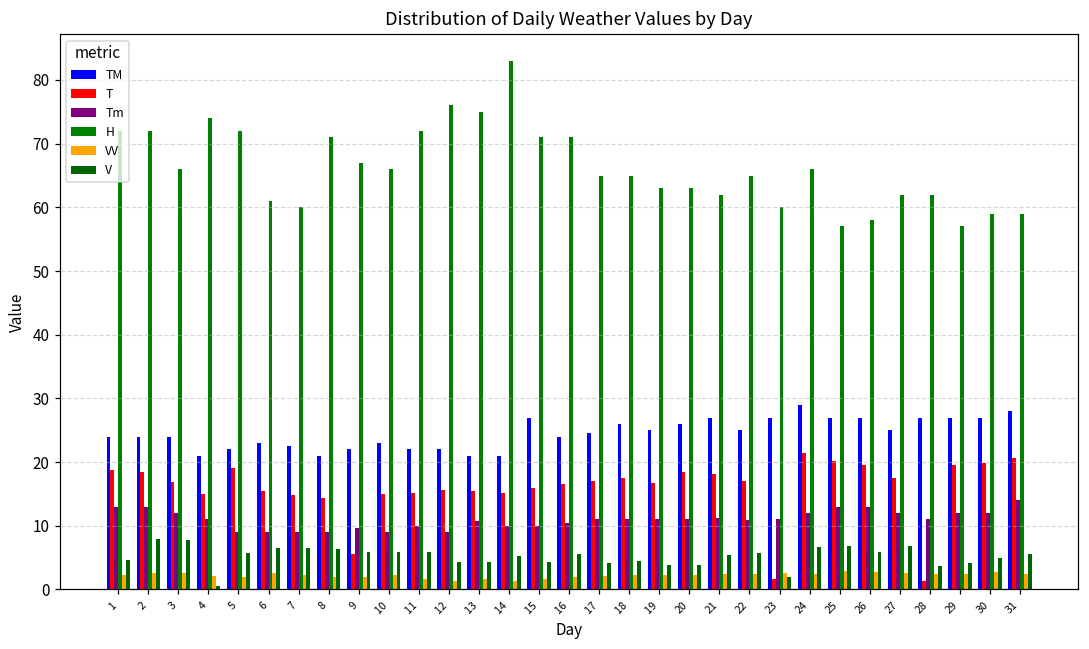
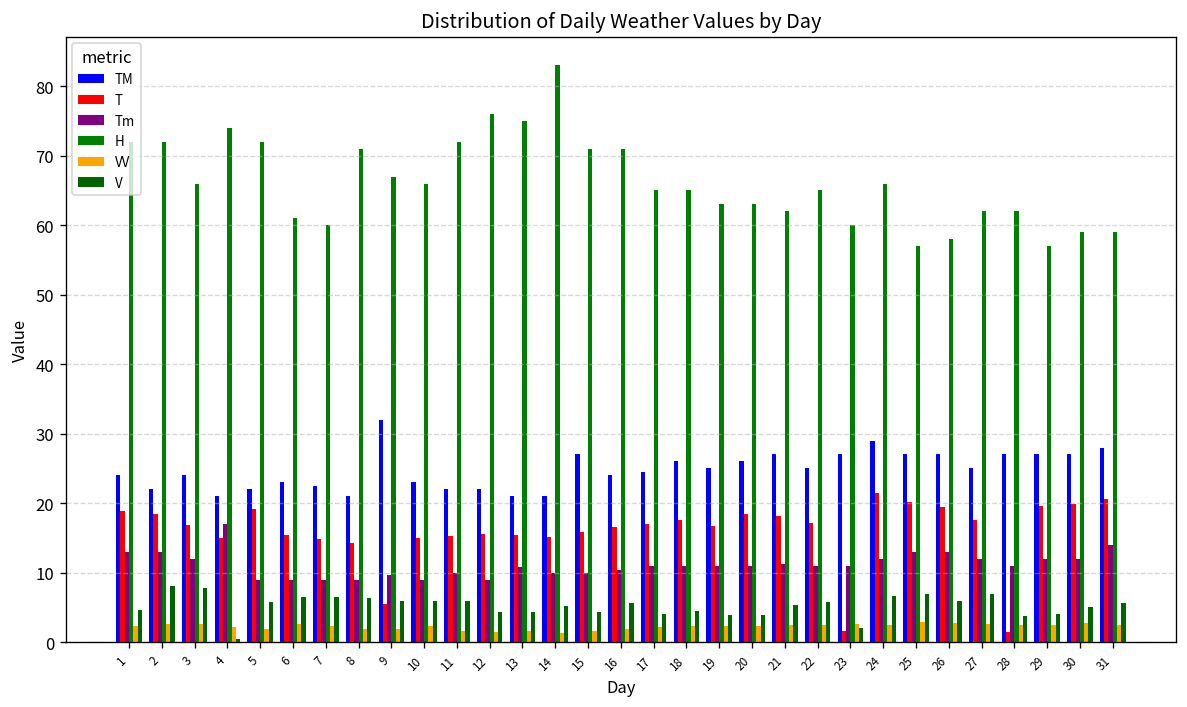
  {
    "TM": {
      "1": 24,
-     "2": 24,
+     "2": 22,
      "3": 24,
      "4": 21,
      "5": 22,
      "6": 23,
      "7": 23,
      "8": 21,
-     "9": 22,
+     "9": 32,
      "10": 23,
      "11": 22,
      "12": 22,
      "13": 21,
      "14": 21,
      "15": 27,
      "16": 24,
      "17": 25,
      "18": 26,
      "19": 25,
      "20": 26,
      "21": 27,
      "22": 25,
      "23": 27,
      "24": 29,
      "25": 27,
      "26": 27,
      "27": 25,
      "28": 27,
      "29": 27,
      "30": 27,
      "31": 28
    },
    "T": {
      "1": 19,
      "2": 18,
      "3": 17,
      "4": 15,
      "5": 19,
      "6": 15,
      "7": 15,
      "8": 14,
      "9": 6,
      "10": 15,
      "11": 15,
      "12": 16,
      "13": 15,
      "14": 15,
      "15": 16,
      "16": 17,
      "17": 17,
      "18": 18,
      "19": 17,
      "20": 19,
      "21": 18,
      "22": 17,
      "23": 2,
      "24": 22,
      "25": 20,
      "26": 20,
      "27": 18,
      "28": 1,
      "29": 20,
      "30": 20,
      "31": 21
    },
    "Tm": {
      "1": 13,
      "2": 13,
      "3": 12,
-     "4": 11,
+     "4": 17,
      "5": 9,
      "6": 9,
      "7": 9,
      "8": 9,
      "9": 10,
      "10": 9,
      "11": 10,
      "12": 9,
      "13": 11,
      "14": 10,
      "15": 10,
      "16": 10,
      "17": 11,
      "18": 11,
      "19": 11,
      "20": 11,
      "21": 11,
      "22": 11,
      "23": 11,
      "24": 12,
      "25": 13,
      "26": 13,
      "27": 12,
      "28": 11,
      "29": 12,
      "30": 12,
      "31": 14
    },
    "VV": {
      "1": 2,
      "2": 3,
      "3": 3,
      "4": 2,
      "5": 2,
      "6": 3,
      "7": 2,
      "8": 2,
      "9": 2,
      "10": 2,
      "11": 2,
      "12": 1,
      "13": 2,
      "14": 1,
      "15": 2,
      "16": 2,
      "17": 2,
      "18": 2,
      "19": 2,
      "20": 2,
      "21": 2,
      "22": 2,
      "23": 3,
      "24": 2,
      "25": 3,
      "26": 3,
      "27": 3,
      "28": 2,
      "29": 2,
      "30": 3,
      "31": 2
    }
  }
